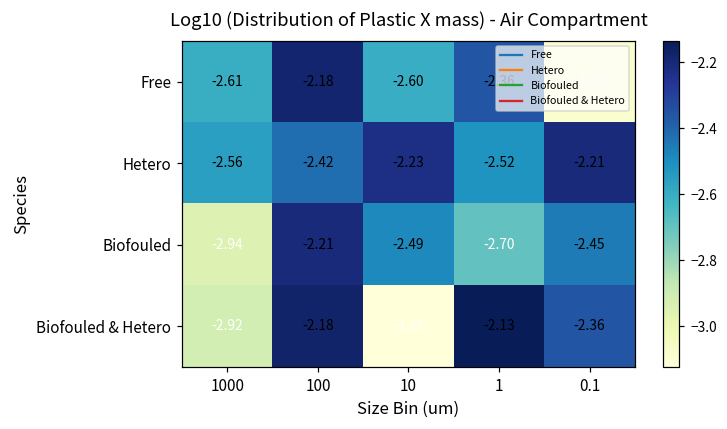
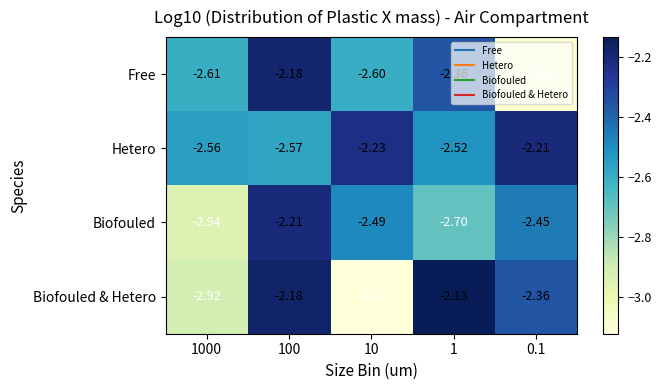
  {
    "Free": {
      "1000": -2.61,
      "100": -2.18,
      "10": -2.60
    },
    "Hetero": {
      "1000": -2.56,
-     "100": -2.42,
+     "100": -2.57,
      "10": -2.23,
      "1": -2.52,
      "0.1": -2.21
    },
    "Biofouled": {
      "1000": -2.94,
      "100": -2.21,
      "10": -2.49,
      "1": -2.70,
      "0.1": -2.45
    },
    "Biofouled & Hetero": {
      "1000": -2.92,
      "100": -2.18,
      "1": -2.13,
      "0.1": -2.36
    }
  }
